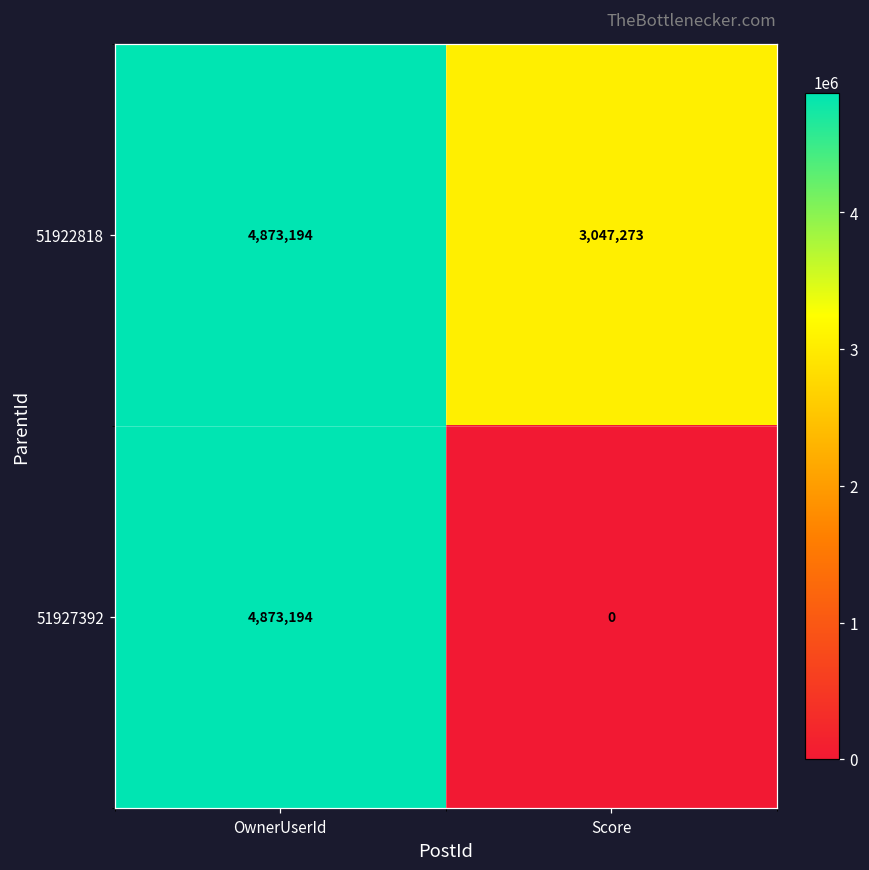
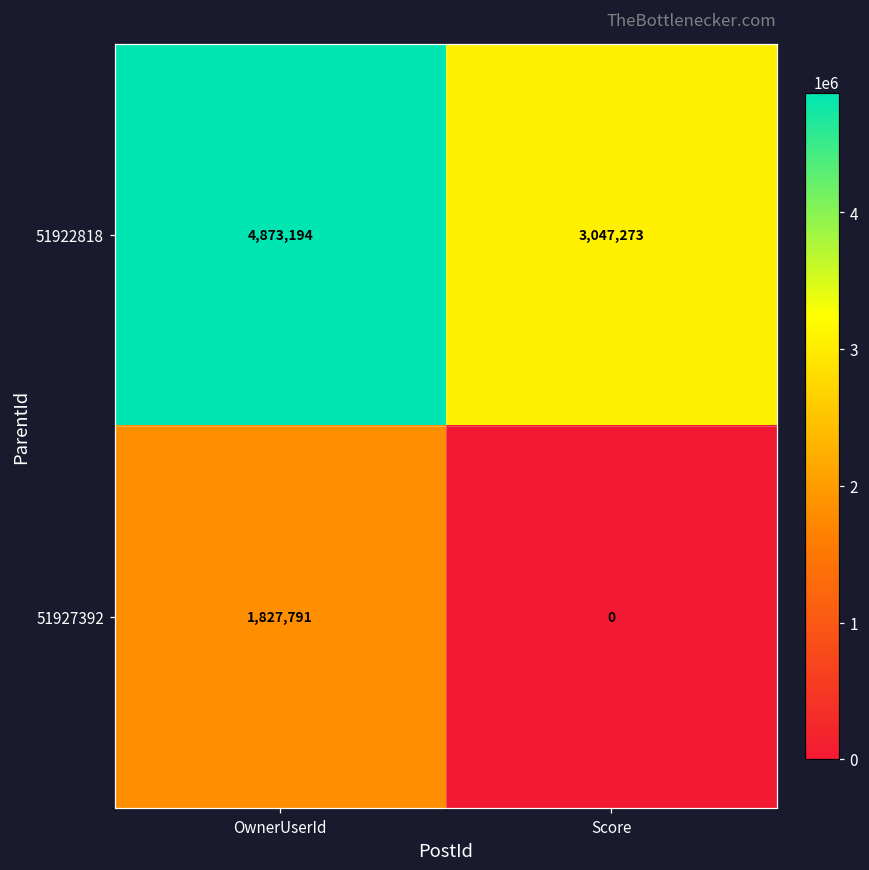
  {
    "51922818": {
      "OwnerUserId": "4,873,194",
      "Score": "3,047,273"
    },
    "51927392": {
-     "OwnerUserId": "4,873,194",
+     "OwnerUserId": "1,827,791",
      "Score": "0"
    }
  }
